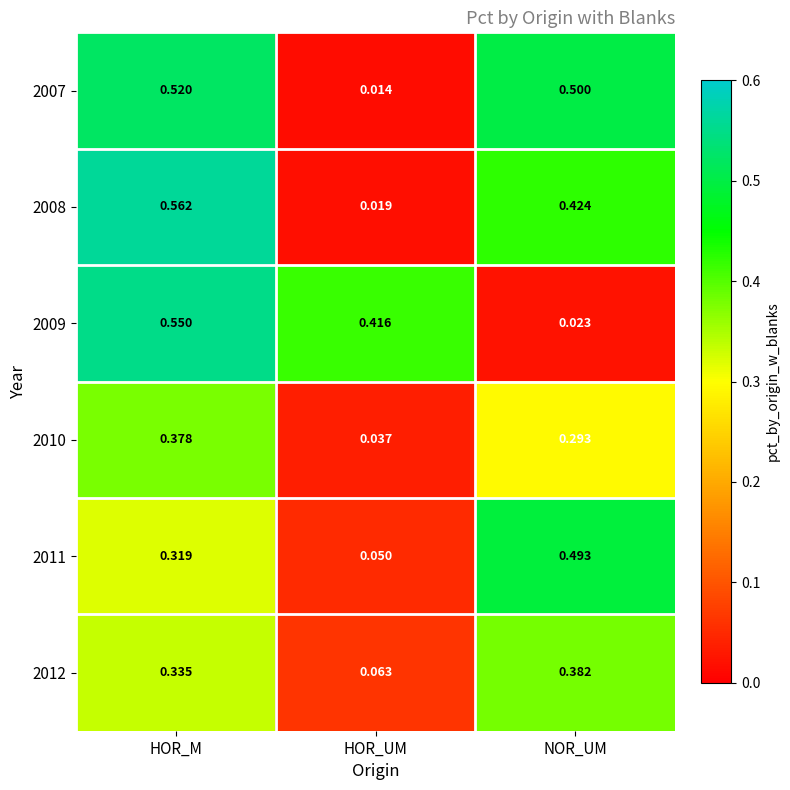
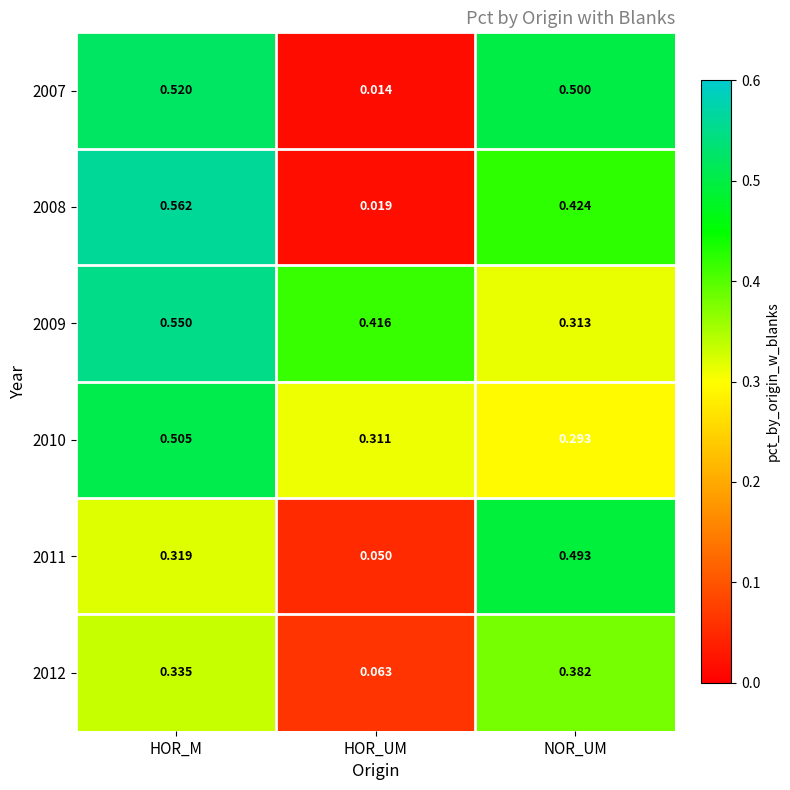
  {
    "2007": {
      "HOR_M": 0.520,
      "HOR_UM": 0.014,
      "NOR_UM": 0.500
    },
    "2008": {
      "HOR_M": 0.562,
      "HOR_UM": 0.019,
      "NOR_UM": 0.424
    },
    "2009": {
      "HOR_M": 0.550,
      "HOR_UM": 0.416,
-     "NOR_UM": 0.023
+     "NOR_UM": 0.313
    },
    "2010": {
-     "HOR_M": 0.378,
-     "HOR_UM": 0.037,
+     "HOR_M": 0.505,
+     "HOR_UM": 0.311,
      "NOR_UM": 0.293
    },
    "2011": {
      "HOR_M": 0.319,
      "HOR_UM": 0.050,
      "NOR_UM": 0.493
    },
    "2012": {
      "HOR_M": 0.335,
      "HOR_UM": 0.063,
      "NOR_UM": 0.382
    }
  }
